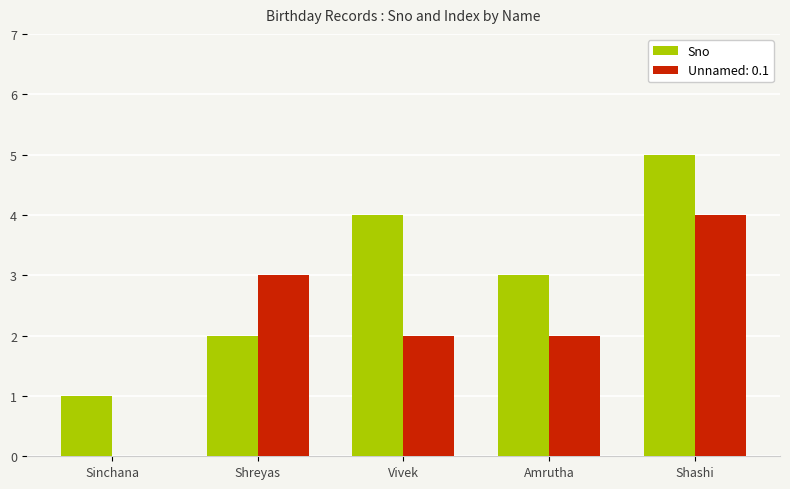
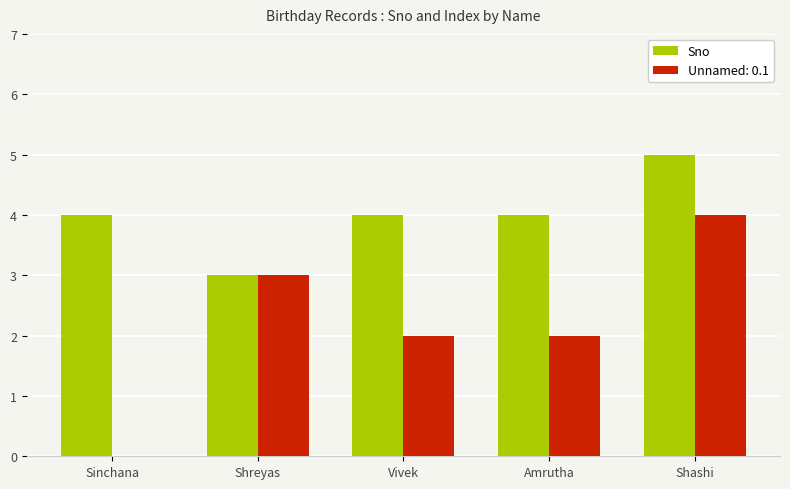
  {
    "Sno": {
-     "Sinchana": 1,
-     "Shreyas": 2,
+     "Sinchana": 4,
+     "Shreyas": 3,
      "Vivek": 4,
-     "Amrutha": 3,
+     "Amrutha": 4,
      "Shashi": 5
    },
    "Unnamed: 0.1": {
      "Sinchana": 0,
      "Shreyas": 3,
      "Vivek": 2,
      "Amrutha": 2,
      "Shashi": 4
    }
  }
